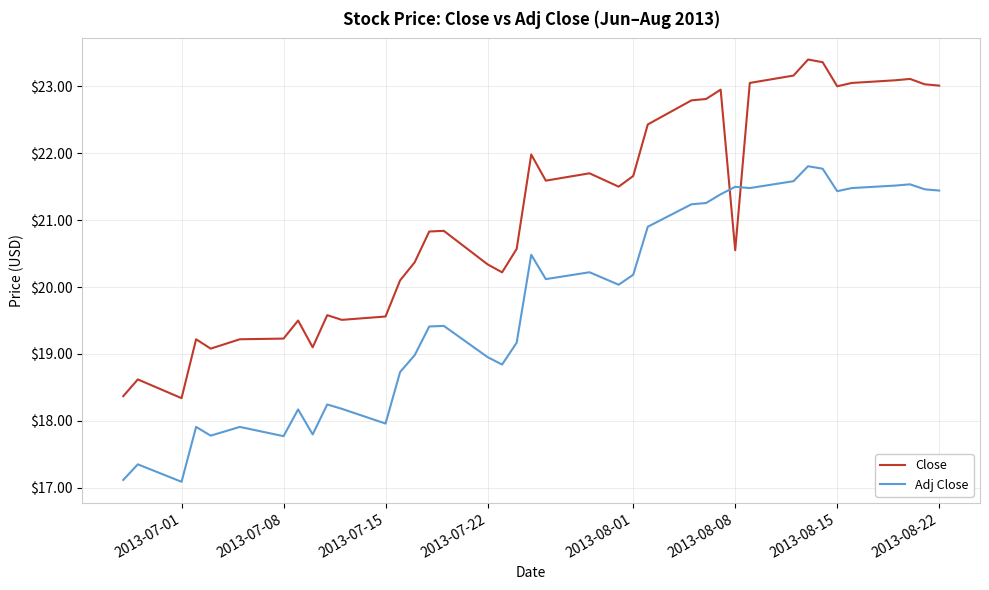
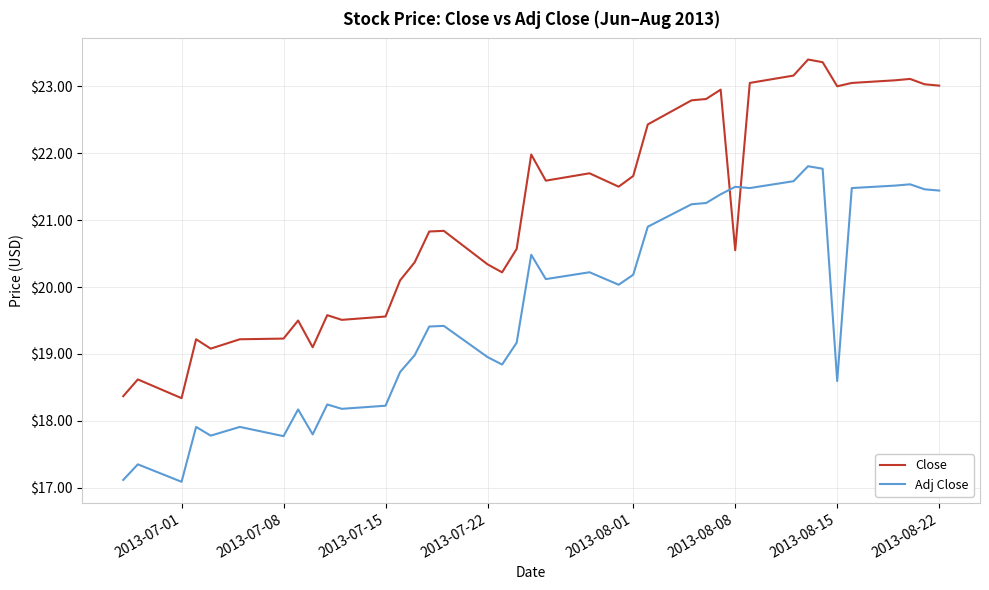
  {
    "Close": {
      "2013-07-01": "$18.3",
      "2013-07-08": "$19.2",
      "2013-07-15": "$19.6",
      "2013-07-22": "$20.3",
      "2013-08-01": "$21.7",
      "2013-08-08": "$20.6",
      "2013-08-15": "$23.0",
      "2013-08-22": "$23.0"
    },
    "Adj Close": {
      "2013-07-01": "$17.1",
      "2013-07-08": "$17.8",
-     "2013-07-15": "$18.0",
+     "2013-07-15": "$18.2",
      "2013-07-22": "$19.0",
      "2013-08-01": "$20.2",
      "2013-08-08": "$21.5",
-     "2013-08-15": "$21.4",
+     "2013-08-15": "$18.6",
      "2013-08-22": "$21.4"
    }
  }
